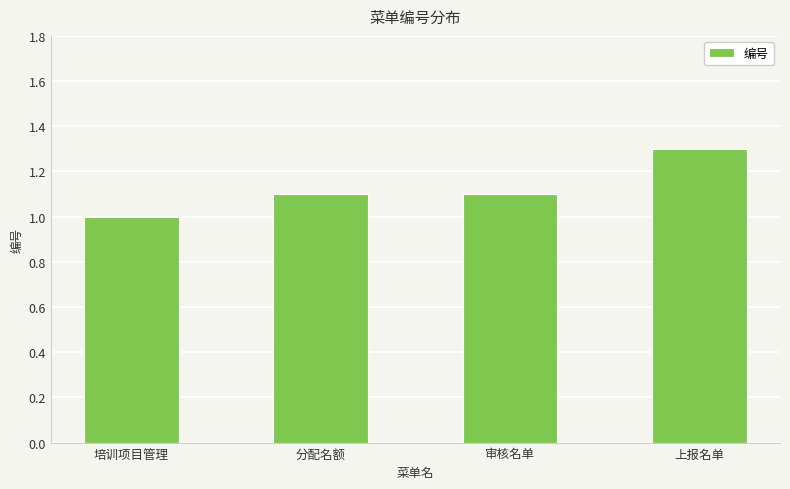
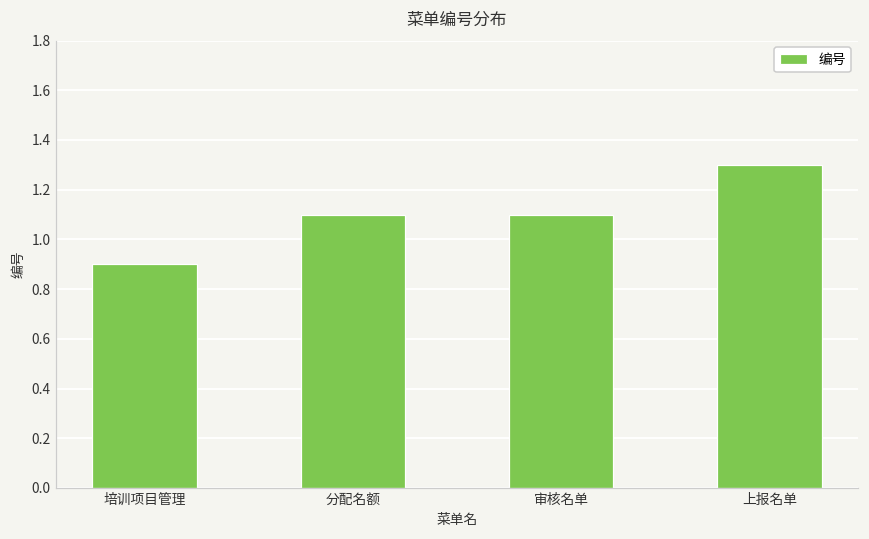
  {
-   "培训项目管理": 1.0,
+   "培训项目管理": 0.9,
    "分配名额": 1.1,
    "审核名单": 1.1,
    "上报名单": 1.3
  }
